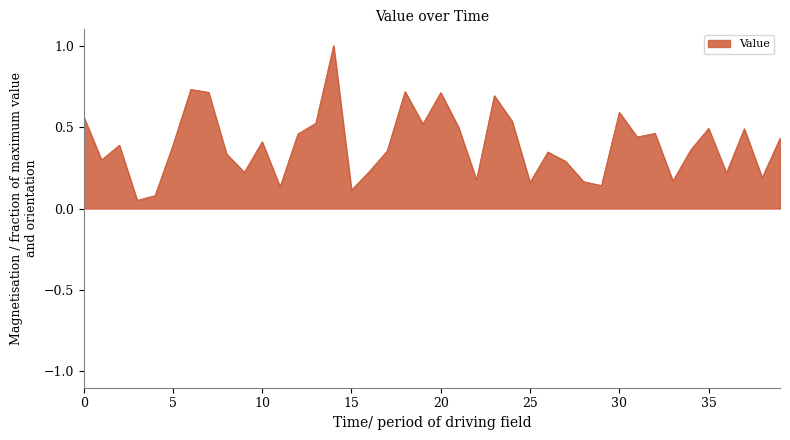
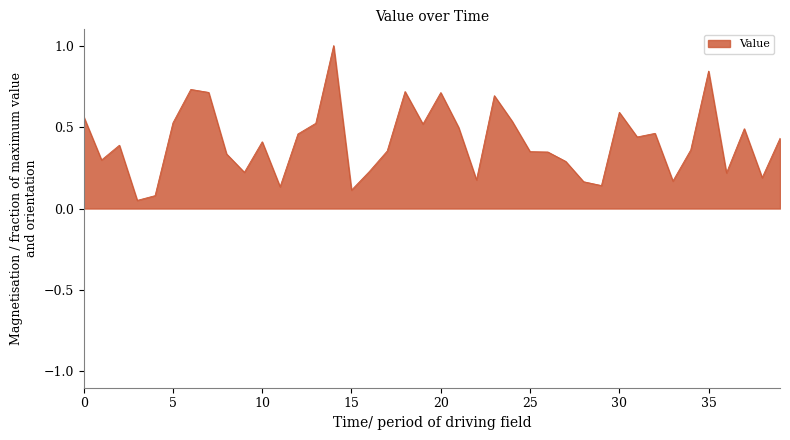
  {
    "0": 0.56,
-   "5": 0.39,
+   "5": 0.53,
    "10": 0.41,
    "15": 0.11,
    "20": 0.71,
-   "25": 0.16,
+   "25": 0.35,
    "30": 0.59,
-   "35": 0.49
+   "35": 0.84
  }
